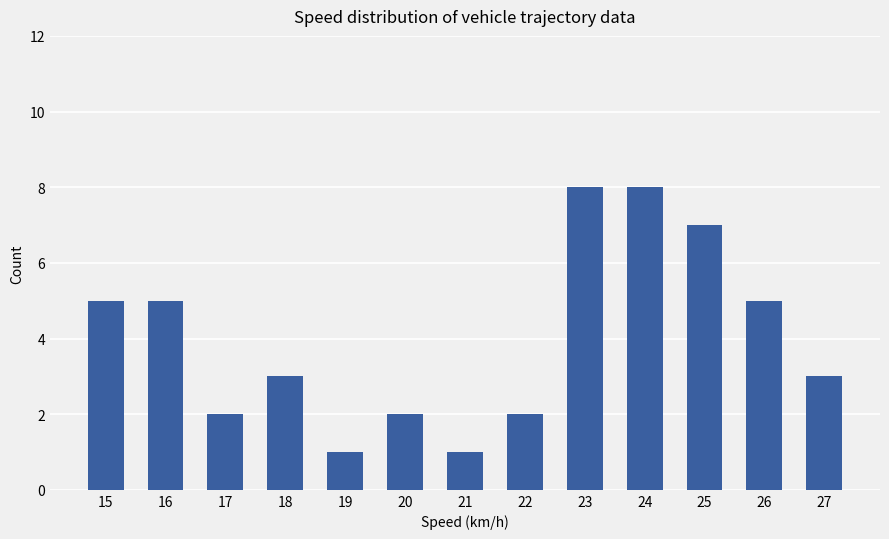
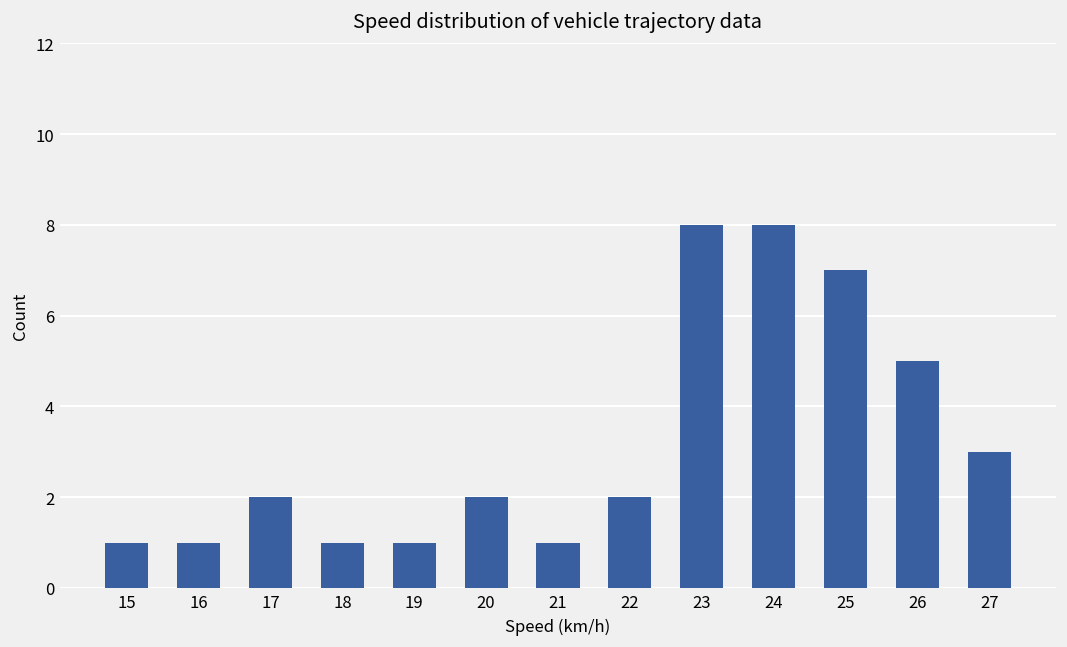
  {
-   "15": 5,
-   "16": 5,
+   "15": 1,
+   "16": 1,
    "17": 2,
-   "18": 3,
+   "18": 1,
    "19": 1,
    "20": 2,
    "21": 1,
    "22": 2,
    "23": 8,
    "24": 8,
    "25": 7,
    "26": 5,
    "27": 3
  }
